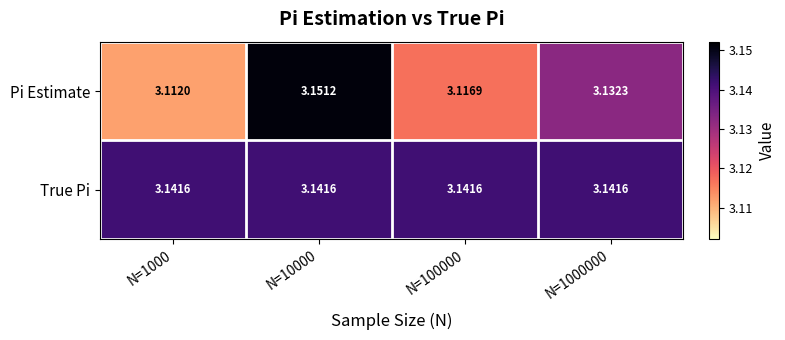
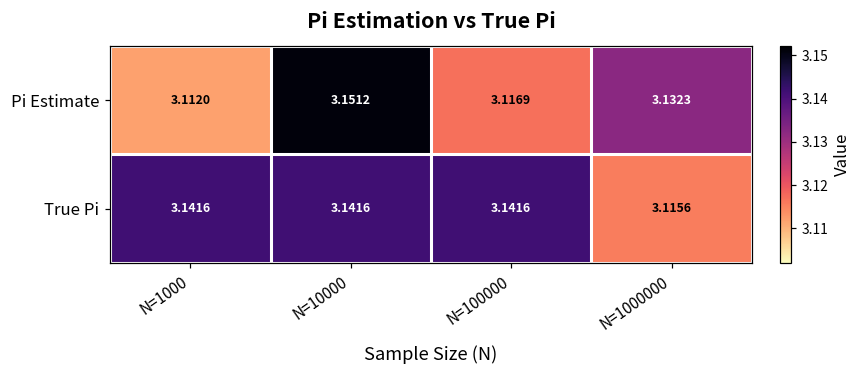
  {
    "Pi Estimate": {
      "N=1000": 3.1120,
      "N=10000": 3.1512,
      "N=100000": 3.1169,
      "N=1000000": 3.1323
    },
    "True Pi": {
      "N=1000": 3.1416,
      "N=10000": 3.1416,
      "N=100000": 3.1416,
-     "N=1000000": 3.1416
+     "N=1000000": 3.1156
    }
  }
